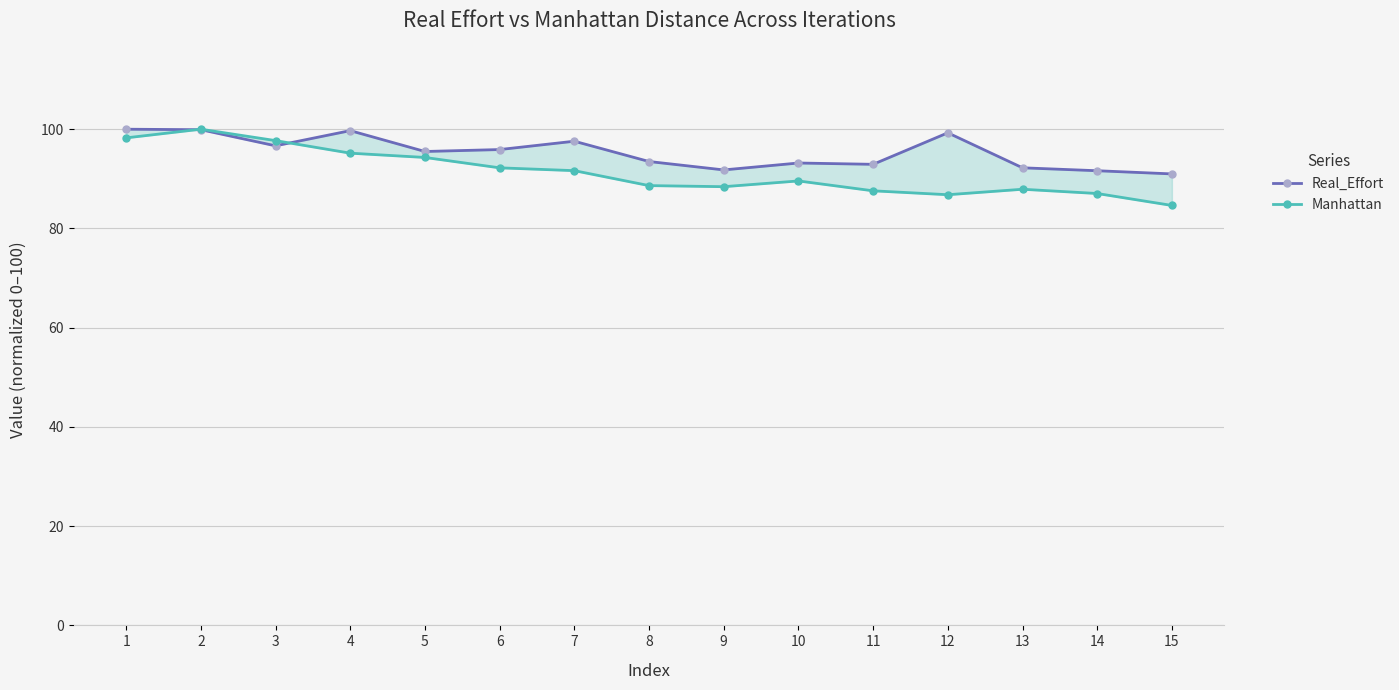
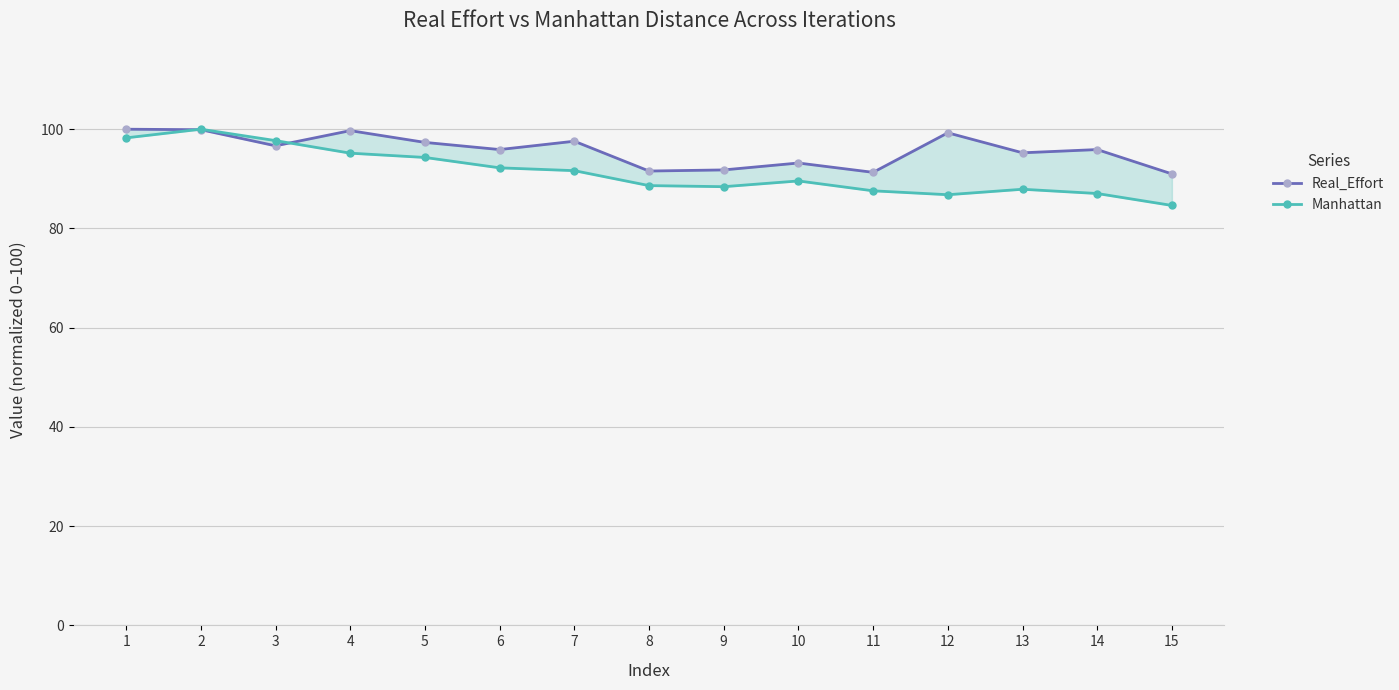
  {
    "Real_Effort": {
      "3": 97,
-     "5": 96,
-     "8": 93,
-     "11": 93,
-     "13": 92,
-     "14": 92
+     "5": 97,
+     "8": 92,
+     "11": 91,
+     "13": 95,
+     "14": 96
    }
  }
